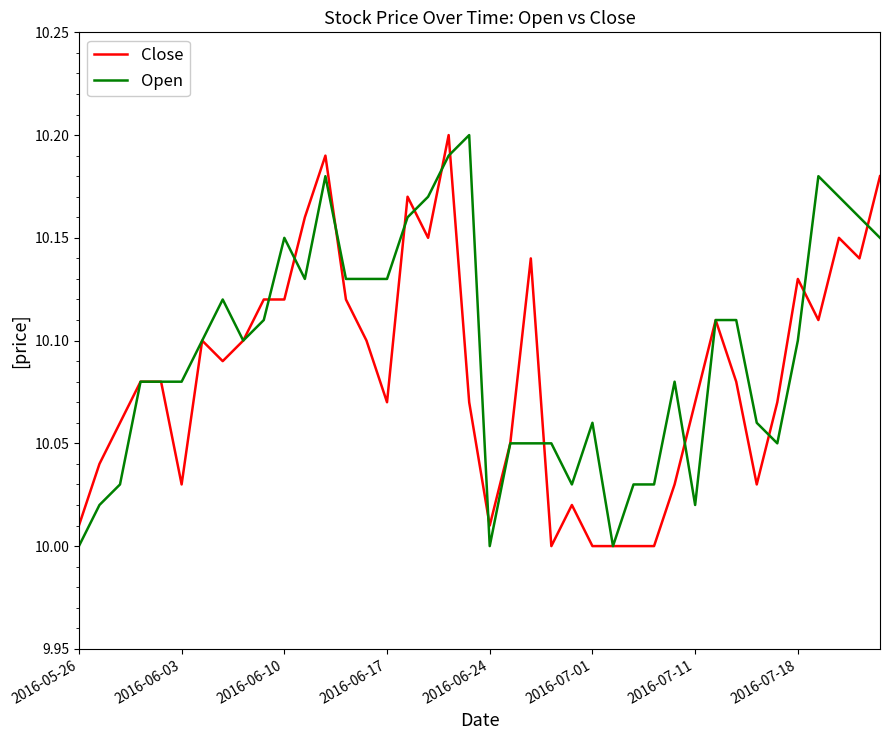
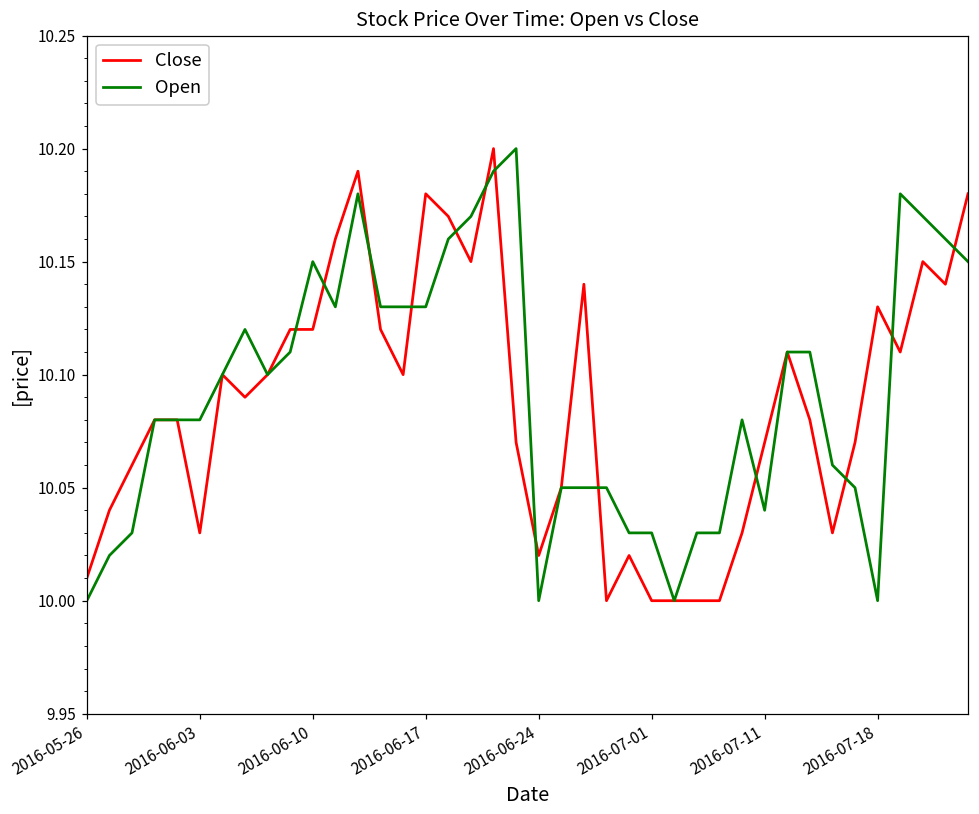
  {
    "Close": {
      "2016-05-26": 10.01,
      "2016-06-03": 10.03,
      "2016-06-10": 10.12,
-     "2016-06-17": 10.07,
-     "2016-06-24": 10.01,
+     "2016-06-17": 10.18,
+     "2016-06-24": 10.02,
      "2016-07-01": 10.00,
      "2016-07-11": 10.07,
      "2016-07-18": 10.13
    },
    "Open": {
      "2016-05-26": 10.00,
      "2016-06-03": 10.08,
      "2016-06-10": 10.15,
      "2016-06-17": 10.13,
      "2016-06-24": 10.00,
-     "2016-07-01": 10.06,
-     "2016-07-11": 10.02,
-     "2016-07-18": 10.1
+     "2016-07-01": 10.03,
+     "2016-07-11": 10.04,
+     "2016-07-18": 10.0
    }
  }
